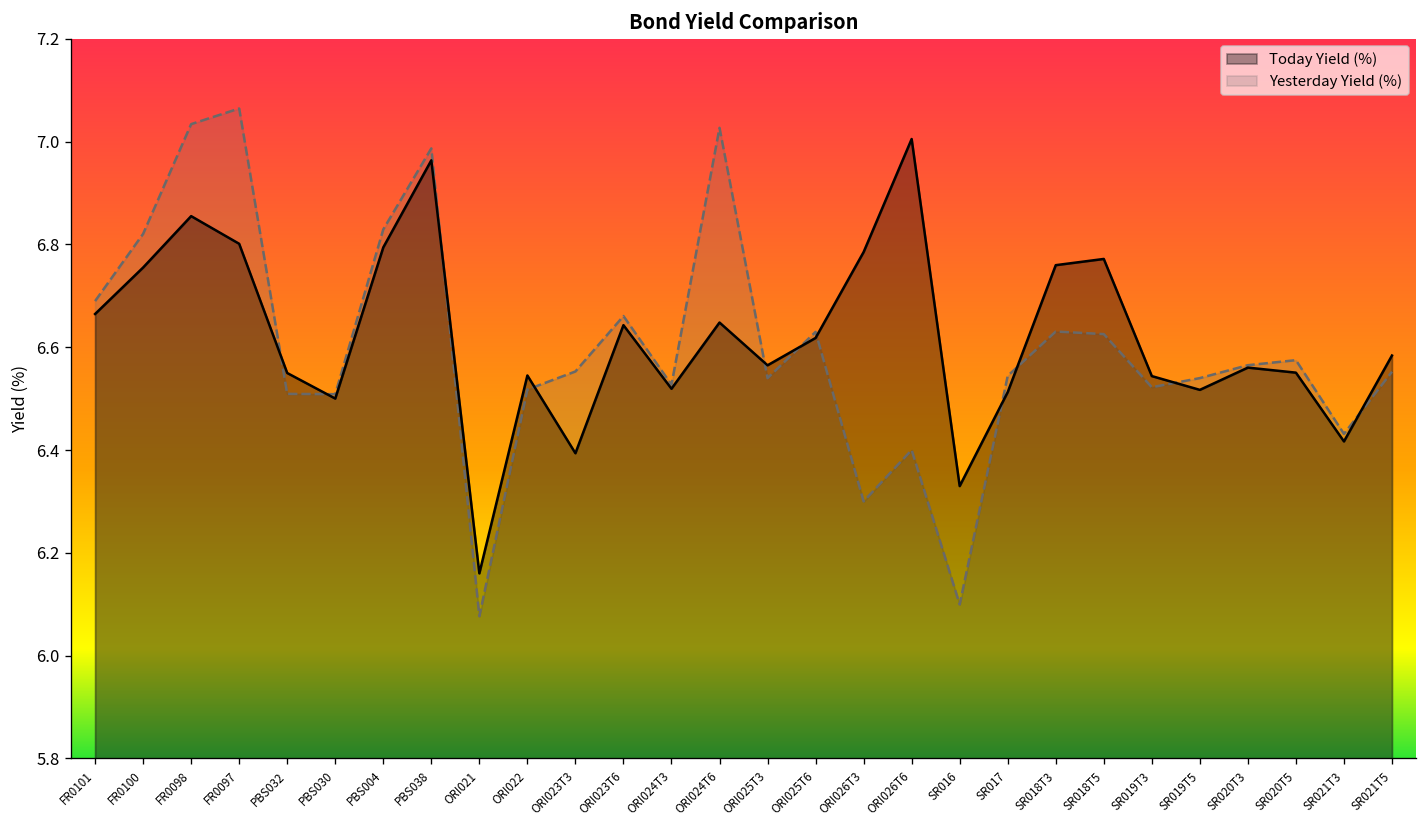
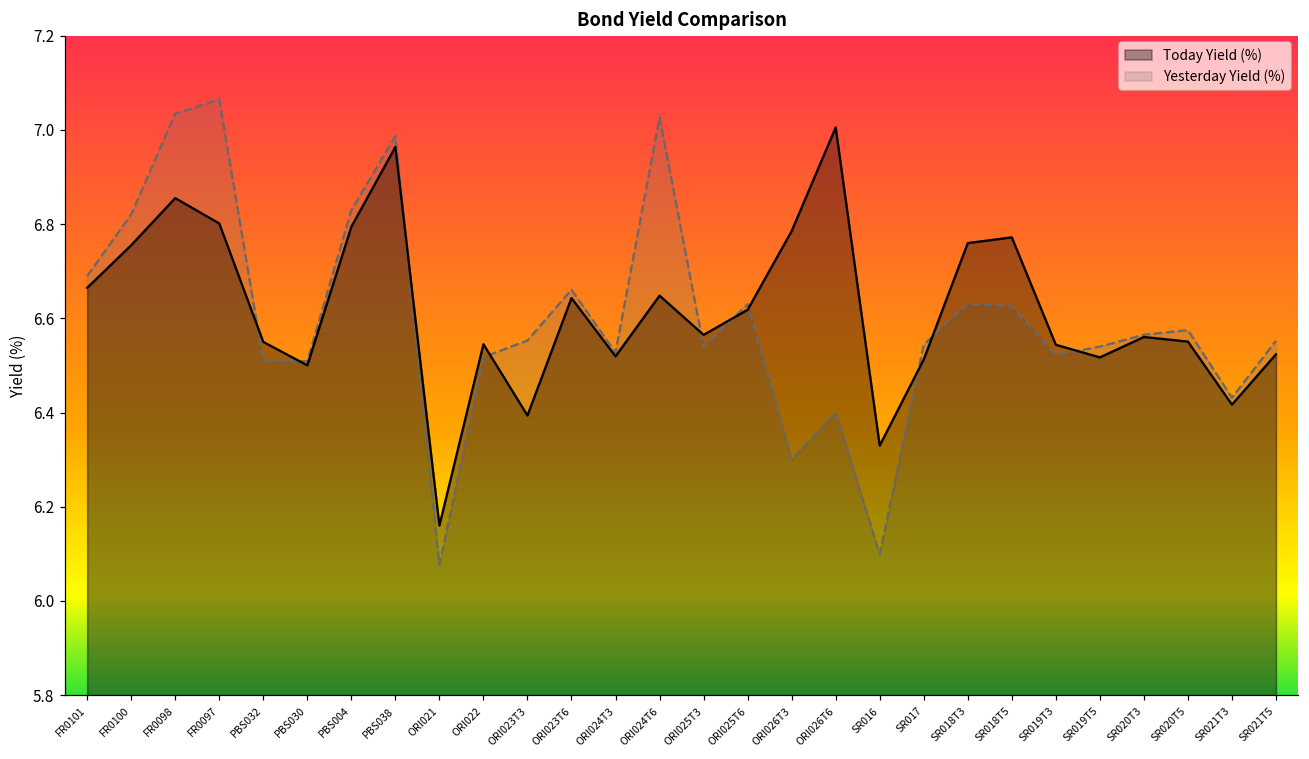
  {
    "Today Yield (%)": {
      "FR0101": 6.66,
      "FR0100": 6.76,
      "FR0098": 6.86,
      "FR0097": 6.80,
      "PBS032": 6.55,
      "PBS030": 6.50,
      "PBS004": 6.79,
      "PBS038": 6.96,
      "ORI021": 6.16,
      "ORI022": 6.55,
      "ORI023T3": 6.39,
      "ORI023T6": 6.64,
      "ORI024T3": 6.52,
      "ORI024T6": 6.65,
      "ORI025T3": 6.56,
      "ORI025T6": 6.62,
      "ORI026T3": 6.79,
      "ORI026T6": 7.01,
      "SR016": 6.33,
      "SR017": 6.51,
      "SR018T3": 6.76,
      "SR018T5": 6.77,
      "SR019T3": 6.54,
      "SR019T5": 6.52,
      "SR020T5": 6.55,
      "SR021T3": 6.42,
-     "SR021T5": 6.58
+     "SR021T5": 6.52
    },
    "Yesterday Yield (%)": {
      "FR0101": 6.69,
      "FR0100": 6.82,
      "FR0098": 7.03,
      "FR0097": 7.06,
      "PBS032": 6.51,
      "PBS030": 6.51,
      "PBS004": 6.83,
      "PBS038": 6.99,
      "ORI021": 6.08,
      "ORI022": 6.52,
      "ORI023T3": 6.55,
      "ORI023T6": 6.66,
      "ORI024T3": 6.53,
      "ORI024T6": 7.03,
      "ORI025T3": 6.54,
      "ORI025T6": 6.63,
      "ORI026T3": 6.30,
      "ORI026T6": 6.40,
      "SR016": 6.10,
      "SR017": 6.54,
      "SR018T3": 6.63,
      "SR018T5": 6.63,
      "SR019T3": 6.52,
      "SR019T5": 6.54,
      "SR020T5": 6.57,
      "SR021T3": 6.43,
      "SR021T5": 6.55
    }
  }
